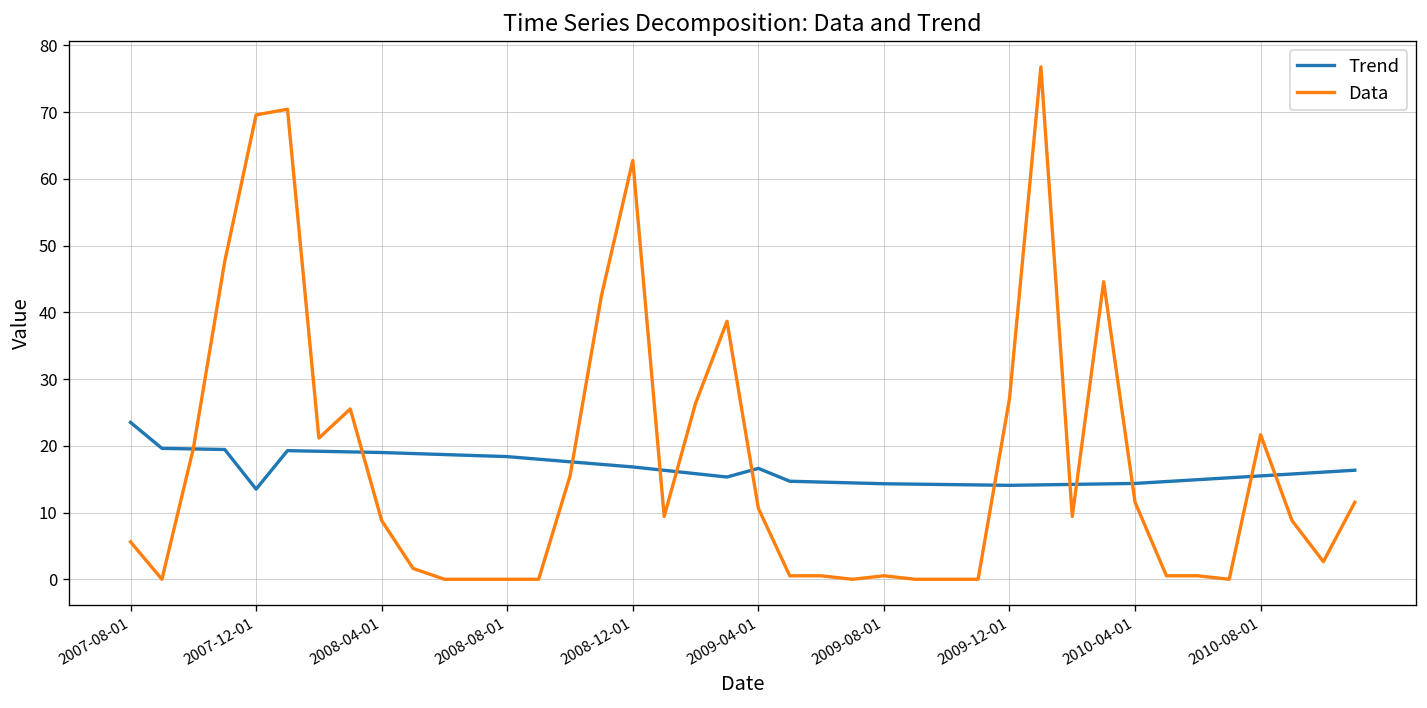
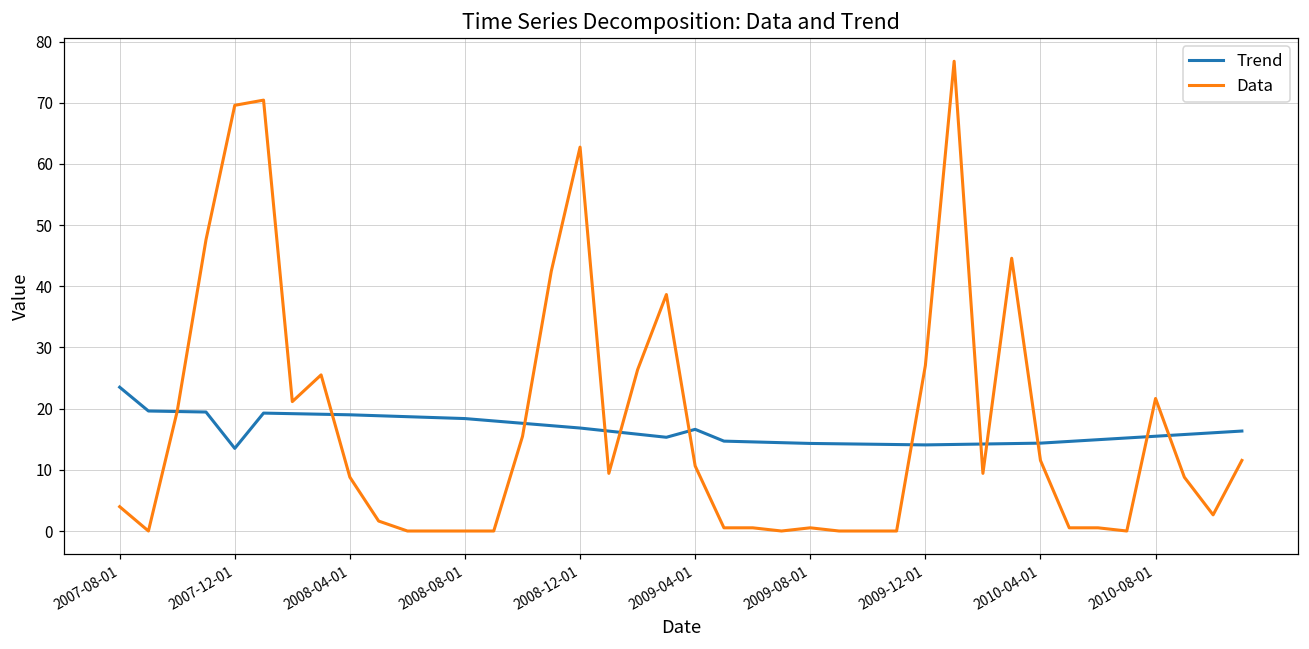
  {
    "Trend": {
      "2007-08-01": 24,
      "2007-12-01": 14,
      "2008-04-01": 19,
      "2008-08-01": 18,
      "2008-12-01": 17,
      "2009-04-01": 17,
      "2009-08-01": 14,
      "2009-12-01": 14,
      "2010-04-01": 14,
      "2010-08-01": 15
    },
    "Data": {
-     "2007-08-01": 6,
+     "2007-08-01": 4,
      "2007-12-01": 70,
      "2008-04-01": 9,
      "2008-08-01": 0,
      "2008-12-01": 63,
      "2009-04-01": 11,
      "2009-08-01": 1,
      "2009-12-01": 27,
      "2010-04-01": 12,
      "2010-08-01": 22
    }
  }
